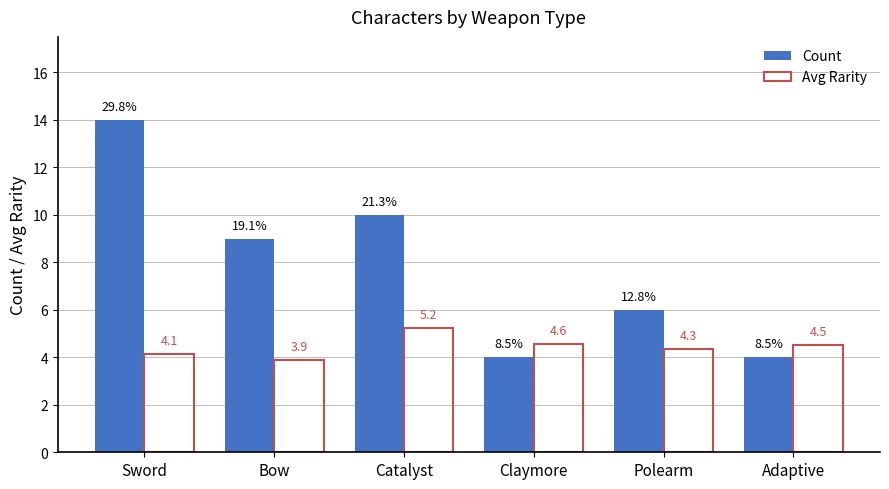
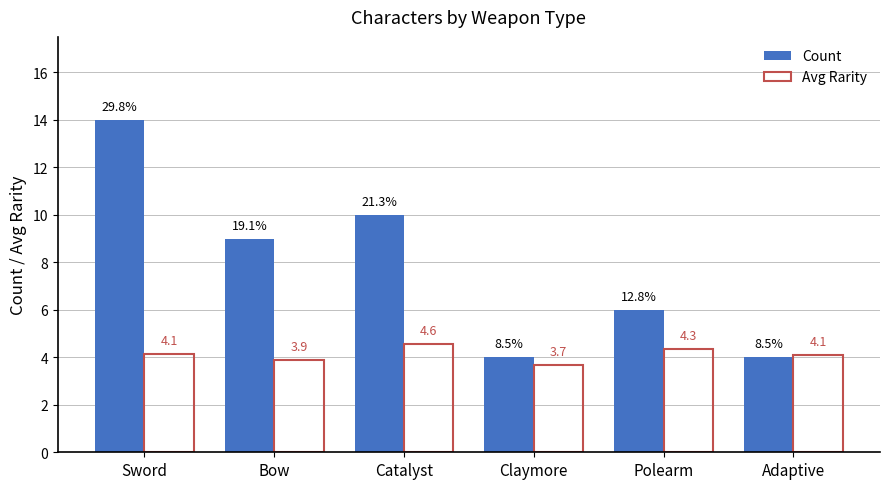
  {
    "Avg Rarity": {
      "Sword": 4.1,
      "Bow": 3.9,
-     "Catalyst": 5.2,
-     "Claymore": 4.6,
+     "Catalyst": 4.6,
+     "Claymore": 3.7,
      "Polearm": 4.3,
-     "Adaptive": 4.5
+     "Adaptive": 4.1
    }
  }
